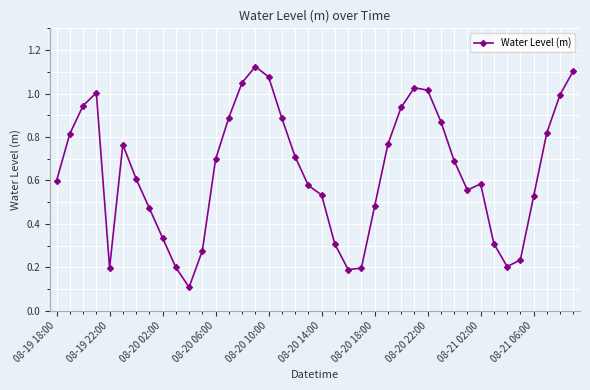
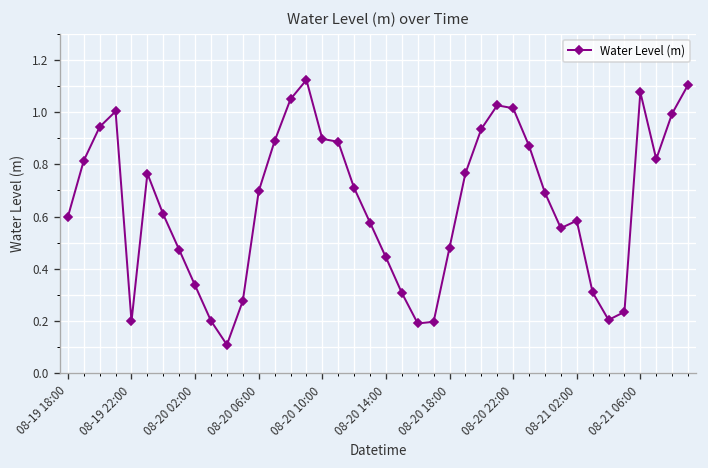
  {
    "08-19 18:00": 0.60,
    "08-19 22:00": 0.20,
    "08-20 02:00": 0.34,
    "08-20 06:00": 0.70,
-   "08-20 10:00": 1.08,
-   "08-20 14:00": 0.53,
+   "08-20 10:00": 0.90,
+   "08-20 14:00": 0.44,
    "08-20 18:00": 0.48,
    "08-20 22:00": 1.02,
    "08-21 02:00": 0.58,
-   "08-21 06:00": 0.53
+   "08-21 06:00": 1.08
  }
